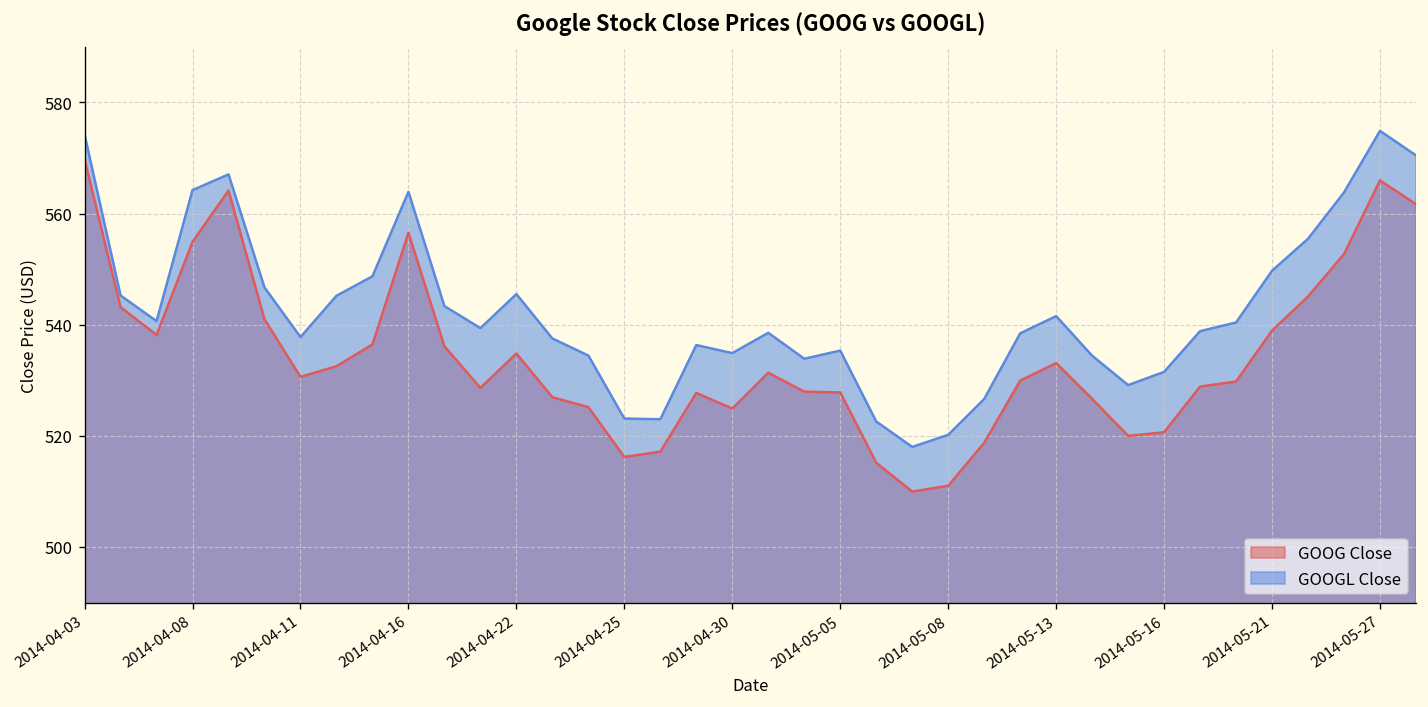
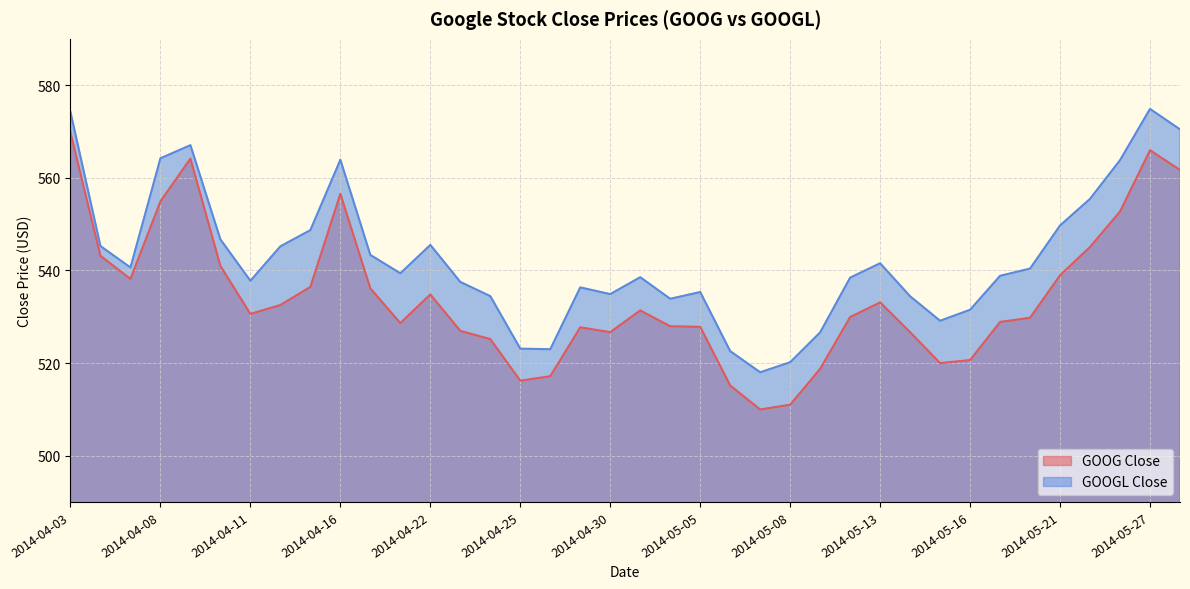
  {
    "GOOG Close": {
      "2014-04-03": 570,
      "2014-04-08": 555,
      "2014-04-11": 531,
      "2014-04-16": 557,
      "2014-04-22": 535,
      "2014-04-25": 516,
-     "2014-04-30": 525,
+     "2014-04-30": 527,
      "2014-05-05": 528,
      "2014-05-08": 511,
      "2014-05-13": 533,
      "2014-05-16": 521,
      "2014-05-21": 539,
      "2014-05-27": 566
    },
    "GOOGL Close": {
      "2014-04-03": 574,
      "2014-04-08": 564,
      "2014-04-11": 538,
      "2014-04-16": 564,
      "2014-04-22": 546,
      "2014-04-25": 523,
      "2014-04-30": 535,
      "2014-05-05": 535,
      "2014-05-08": 520,
      "2014-05-13": 542,
      "2014-05-16": 532,
      "2014-05-21": 550,
      "2014-05-27": 575
    }
  }
